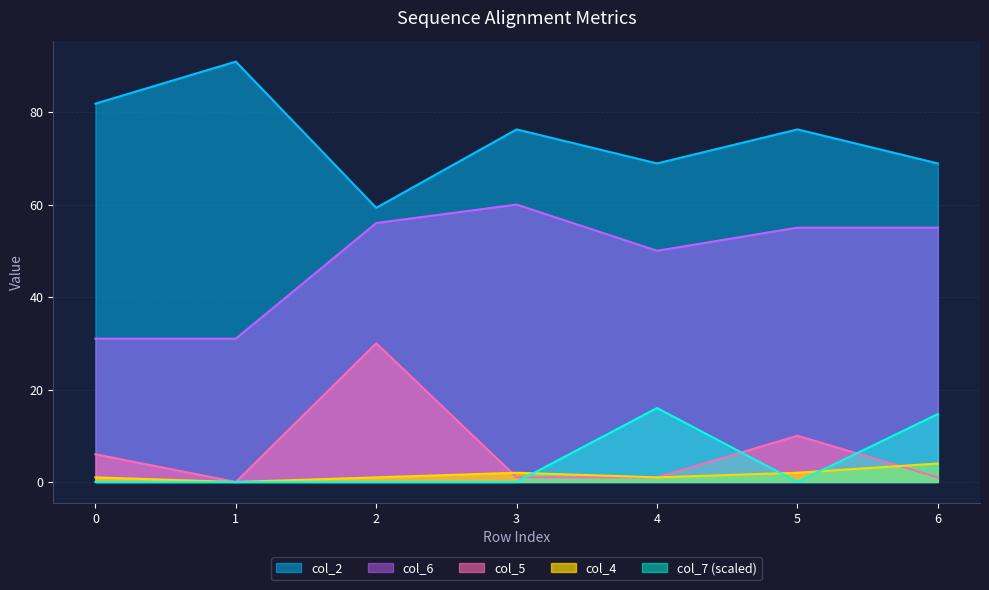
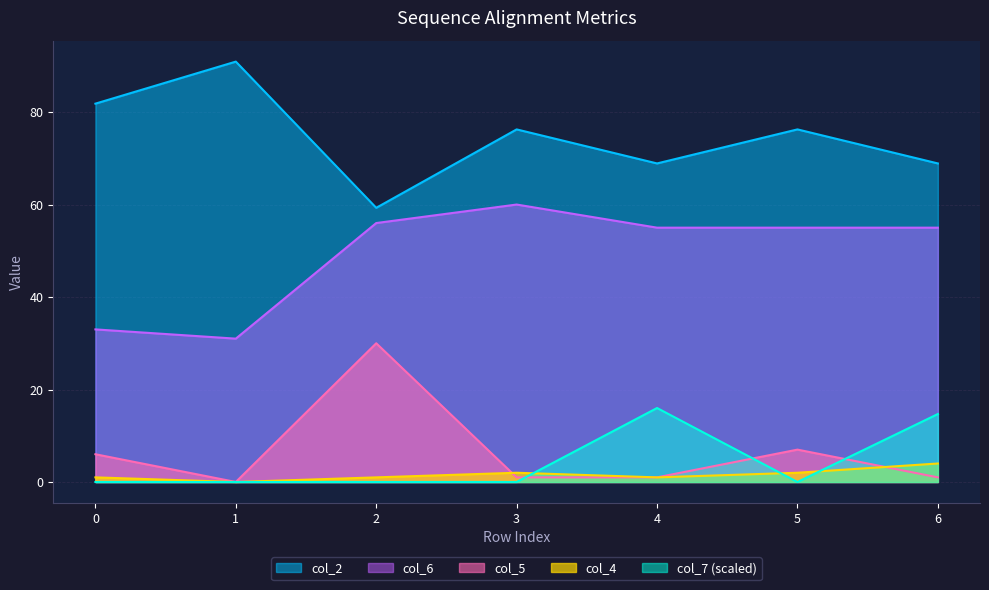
  {
    "col_6": {
-     "0": 31,
+     "0": 33,
      "1": 31,
      "2": 56,
      "3": 60,
-     "4": 50,
+     "4": 55,
      "5": 55,
      "6": 55
    },
    "col_5": {
      "0": 6,
      "2": 30,
      "3": 1,
-     "5": 10,
+     "5": 7,
      "6": 1
    },
    "col_4": {
      "0": 1,
      "2": 1,
      "3": 2,
      "5": 2,
      "6": 4
    }
  }
